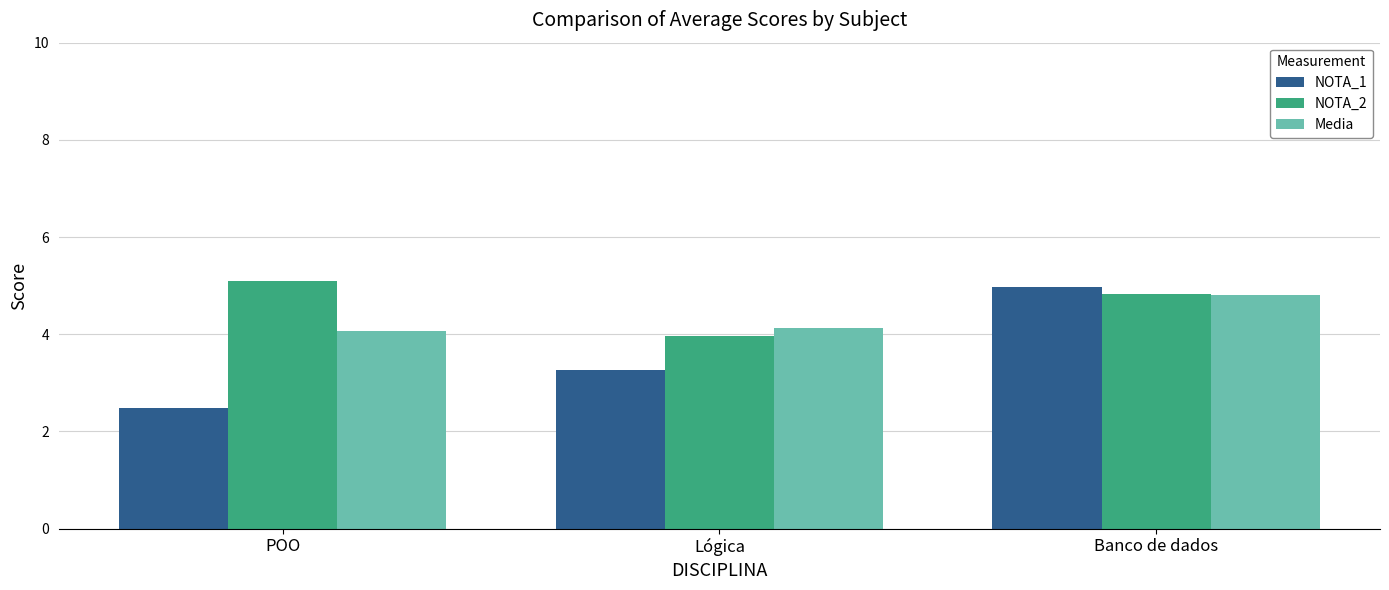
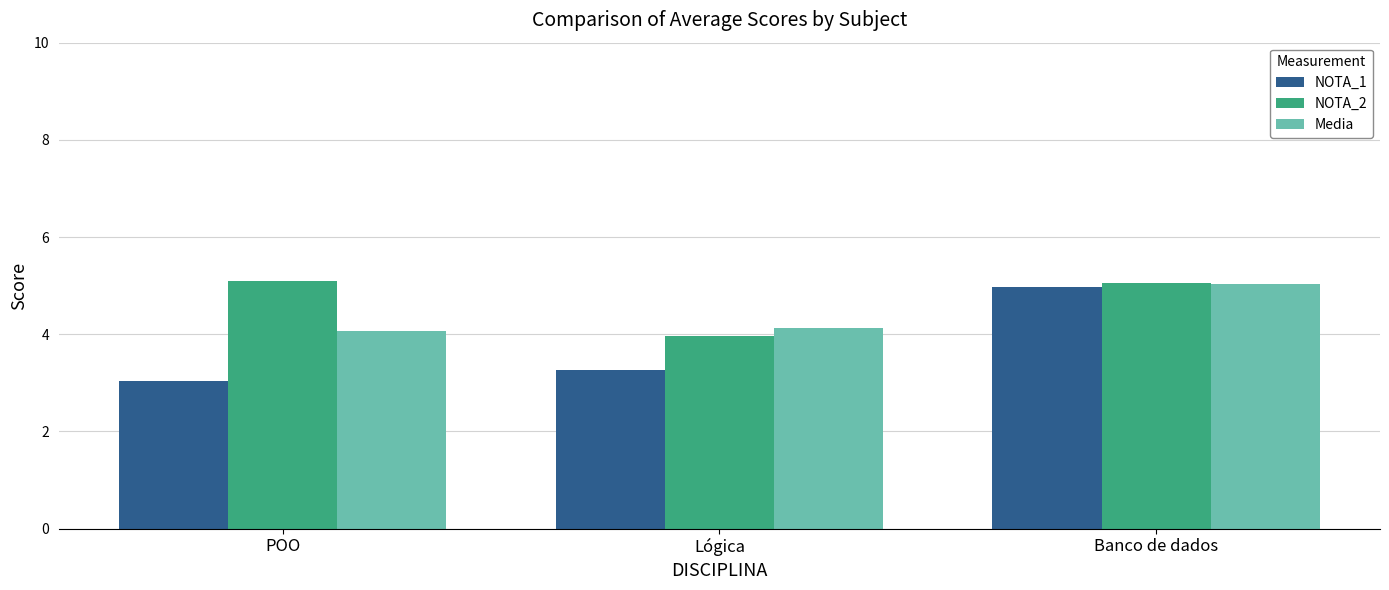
  {
    "NOTA_1": {
-     "POO": 2.5,
+     "POO": 3.0,
      "Lógica": 3.3,
      "Banco de dados": 5.0
    },
    "NOTA_2": {
      "POO": 5.1,
      "Lógica": 4.0,
-     "Banco de dados": 4.8
+     "Banco de dados": 5.1
    },
    "Media": {
      "POO": 4.1,
      "Lógica": 4.1,
-     "Banco de dados": 4.8
+     "Banco de dados": 5.0
    }
  }
